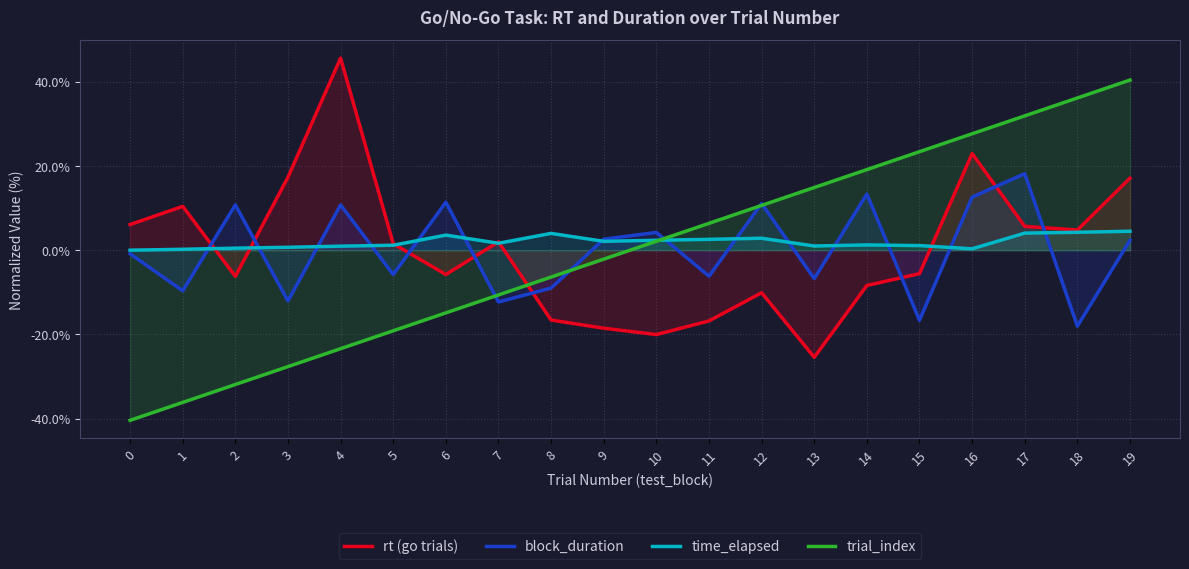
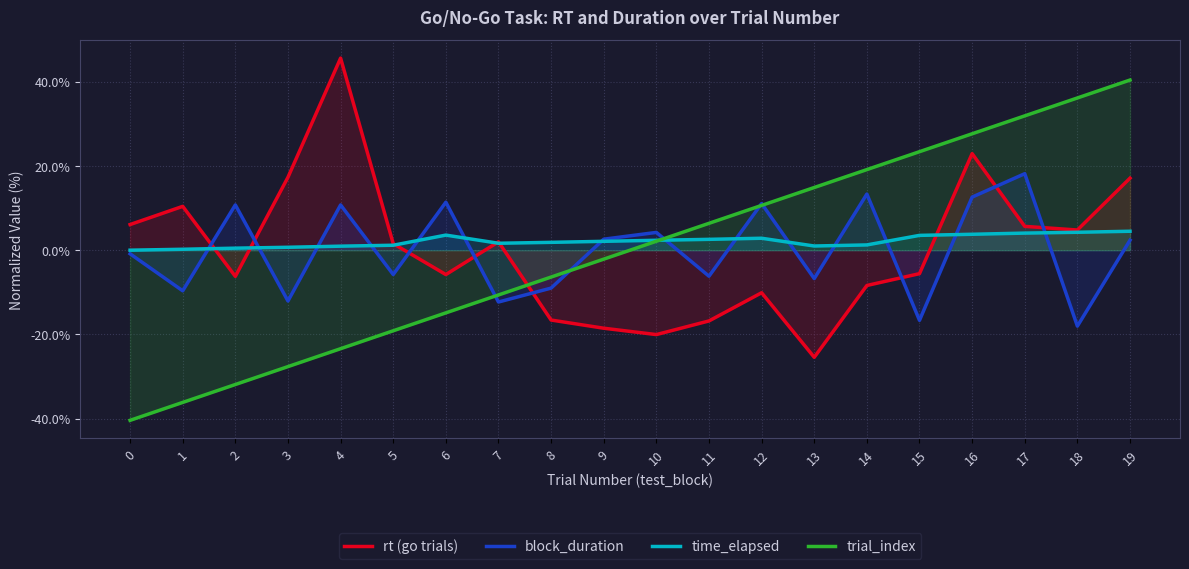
  {
    "time_elapsed": {
      "3": "1%",
      "4": "1%",
      "6": "4%",
-     "8": "4%",
+     "8": "2%",
      "11": "3%",
      "12": "3%",
      "13": "1%",
      "14": "1%",
-     "15": "1%",
-     "16": "0%",
+     "15": "4%",
+     "16": "4%",
      "17": "4%",
      "19": "4%"
    }
  }
